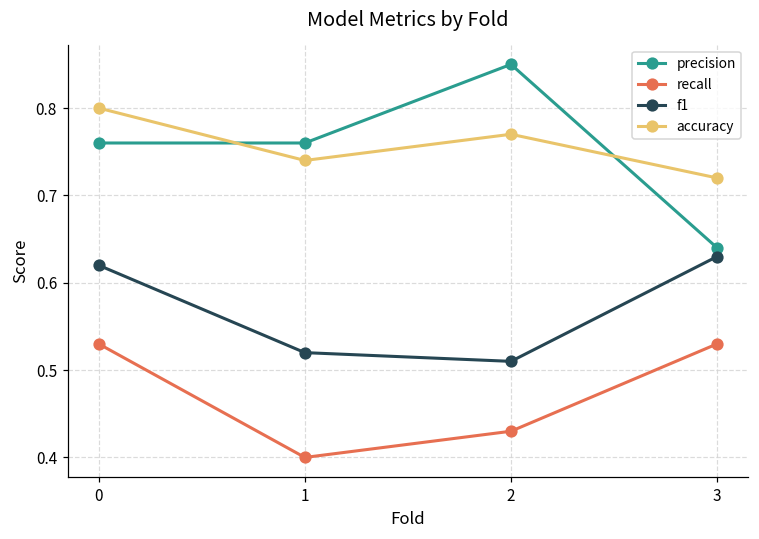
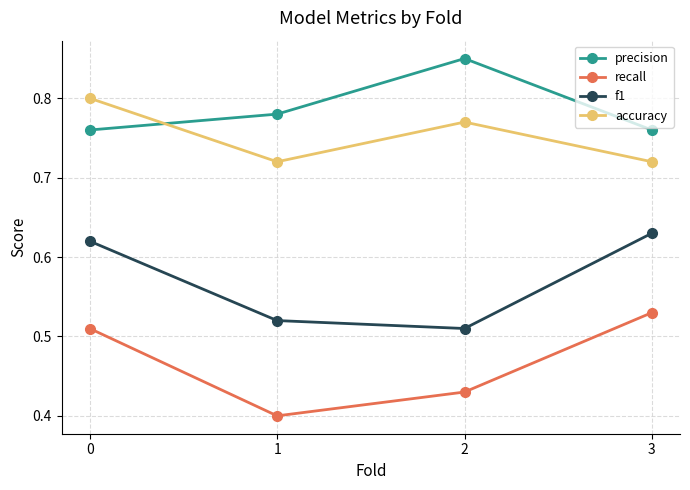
  {
    "precision": {
      "0": 0.76,
-     "1": 0.76,
+     "1": 0.78,
      "2": 0.85,
-     "3": 0.64
+     "3": 0.76
    },
    "recall": {
-     "0": 0.53,
+     "0": 0.51,
      "1": 0.40,
      "2": 0.43,
      "3": 0.53
    },
    "f1": {
      "0": 0.62,
      "1": 0.52,
      "2": 0.51,
      "3": 0.63
    },
    "accuracy": {
      "0": 0.80,
-     "1": 0.74,
+     "1": 0.72,
      "2": 0.77,
      "3": 0.72
    }
  }
